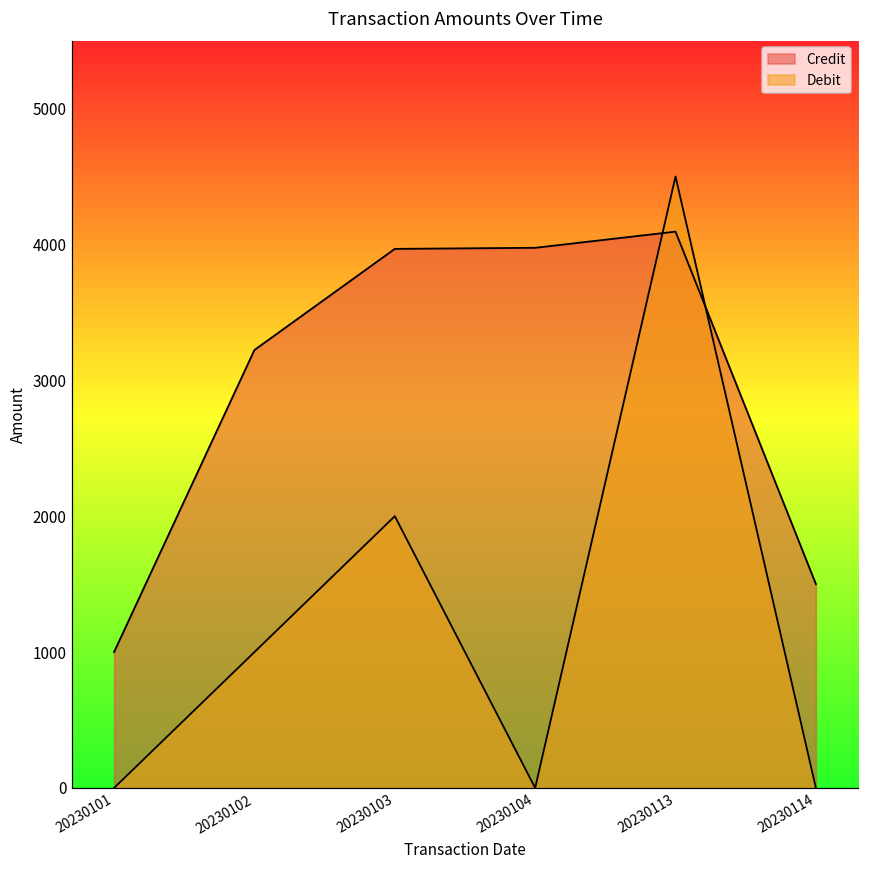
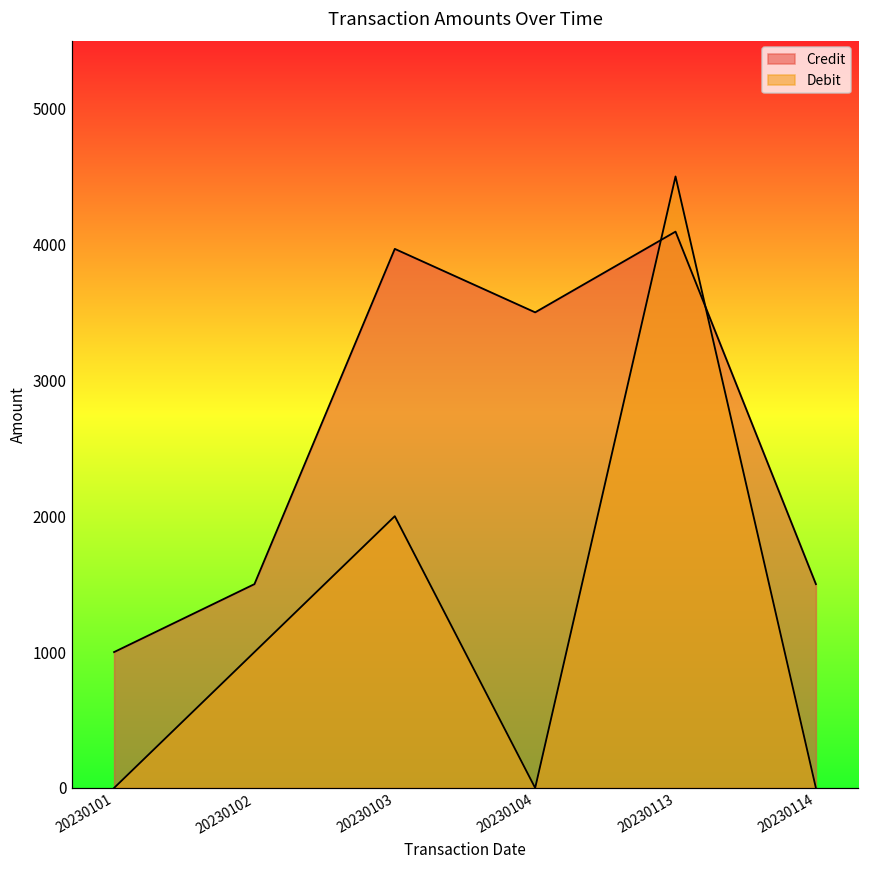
  {
    "Credit": {
      "20230101": 1000,
-     "20230102": 3220,
+     "20230102": 1500,
      "20230103": 3970,
-     "20230104": 3980,
+     "20230104": 3500,
      "20230113": 4090,
      "20230114": 1500
    },
    "Debit": {
      "20230101": 0,
      "20230102": 1000,
      "20230103": 2000,
      "20230104": 0,
      "20230113": 4500,
      "20230114": 0
    }
  }
